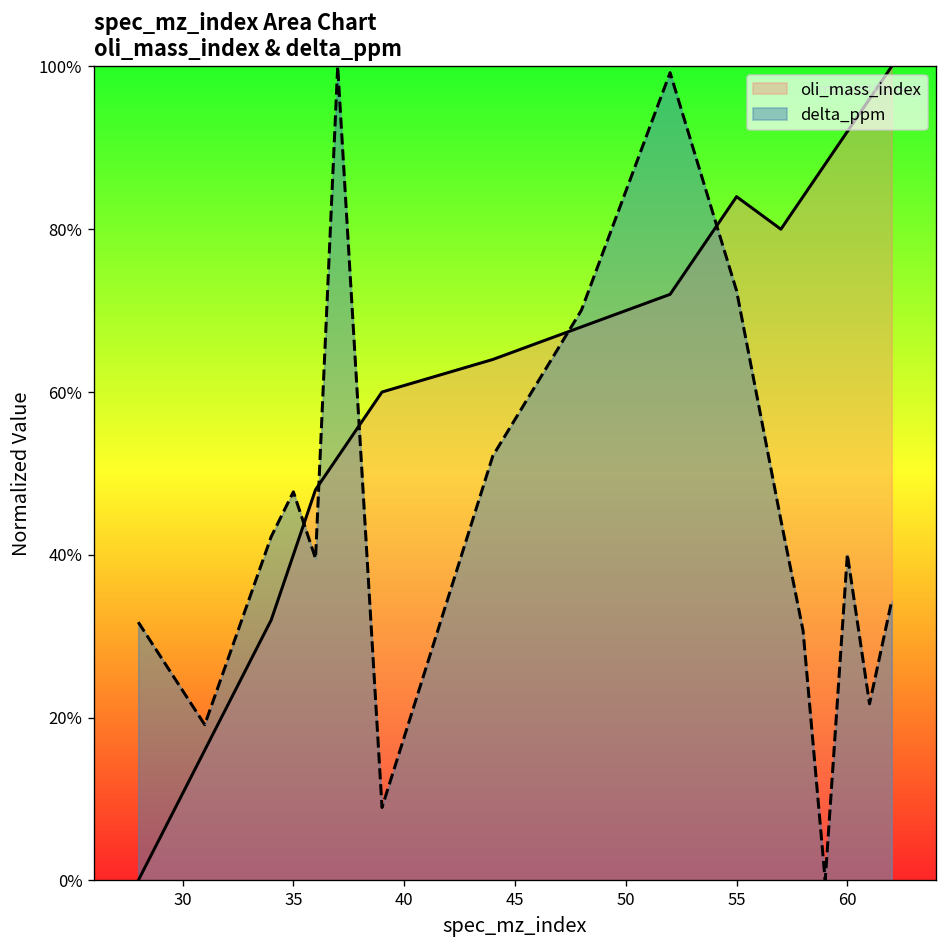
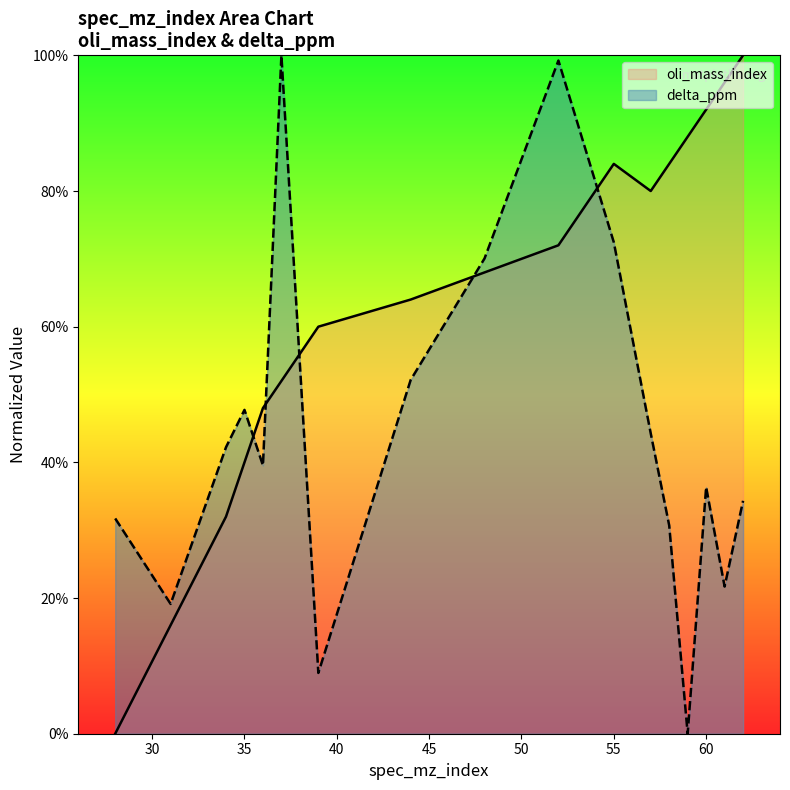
  {
    "oli_mass_index": {
      "35": "40%",
      "55": "84%",
      "60": "92%"
    },
    "delta_ppm": {
      "35": "48%",
      "55": "72%",
-     "60": "40%"
+     "60": "36%"
    }
  }
